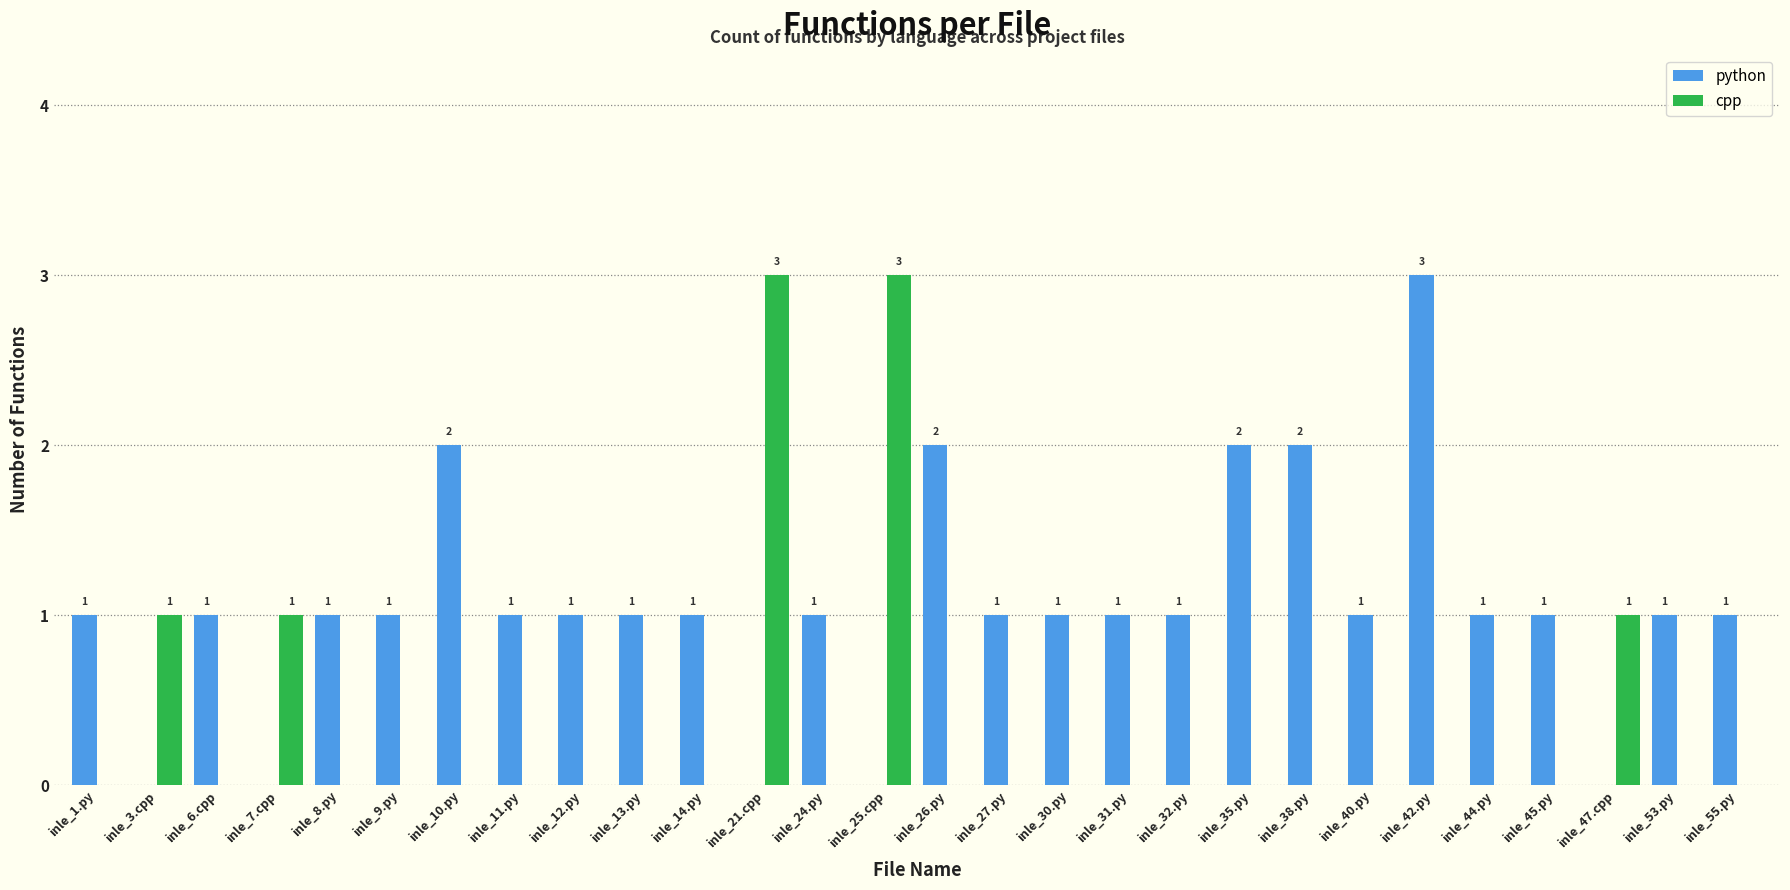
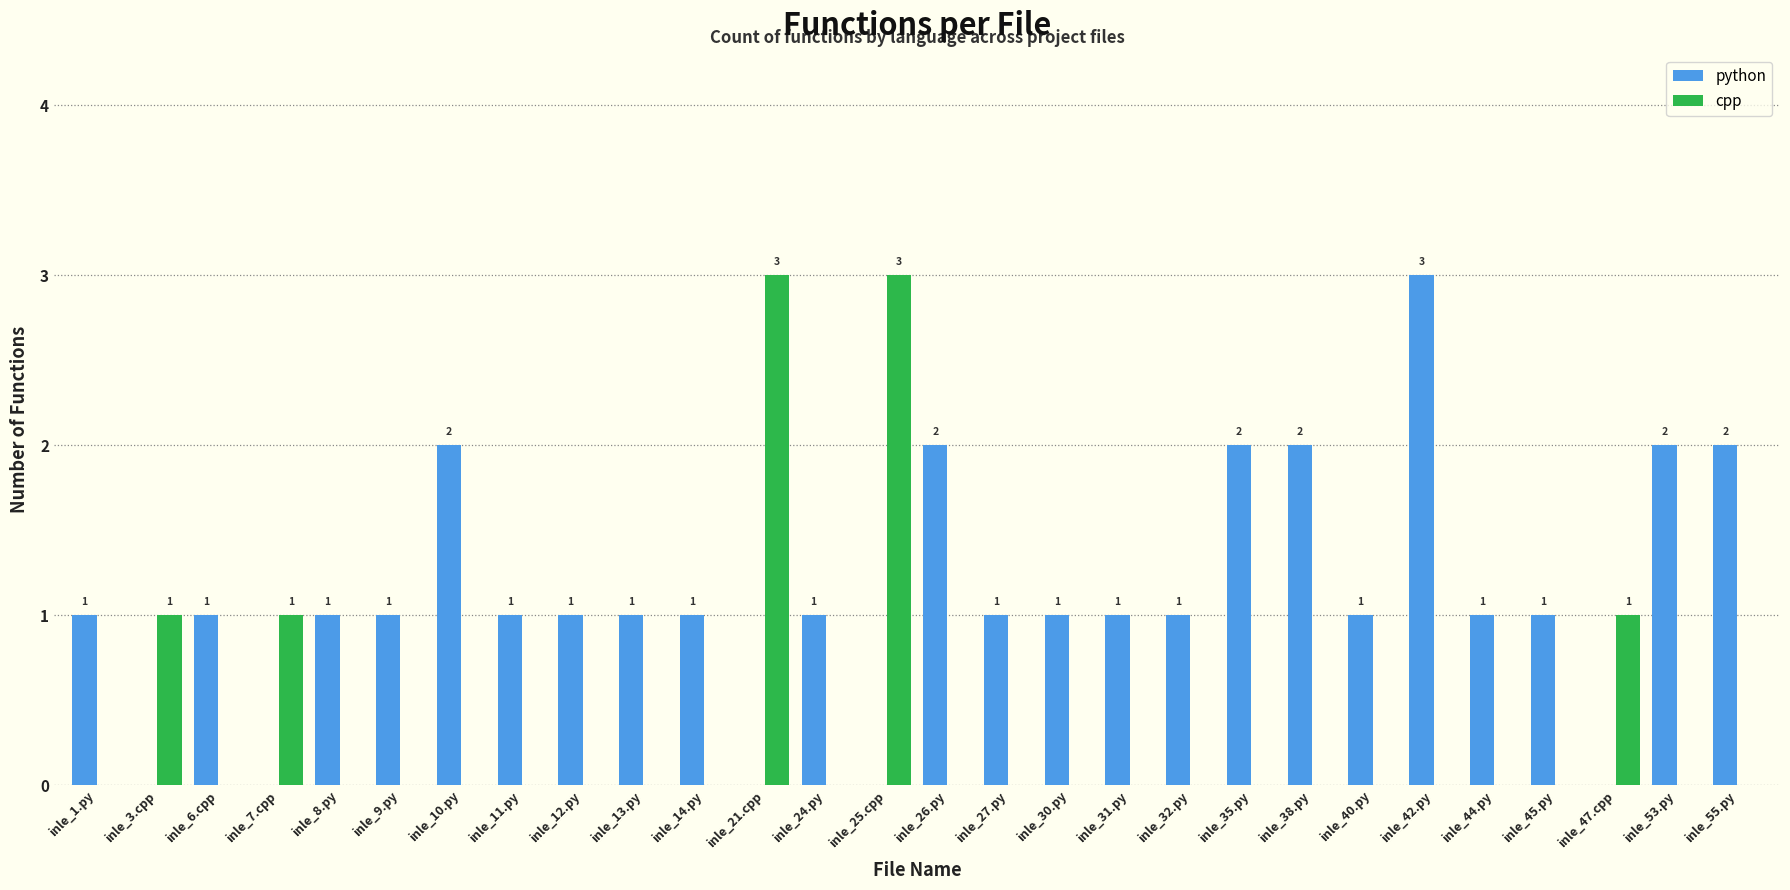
  {
    "python": {
      "inle_1.py": 1,
      "inle_6.cpp": 1,
      "inle_8.py": 1,
      "inle_9.py": 1,
      "inle_10.py": 2,
      "inle_11.py": 1,
      "inle_12.py": 1,
      "inle_13.py": 1,
      "inle_14.py": 1,
      "inle_24.py": 1,
      "inle_26.py": 2,
      "inle_27.py": 1,
      "inle_30.py": 1,
      "inle_31.py": 1,
      "inle_32.py": 1,
      "inle_35.py": 2,
      "inle_38.py": 2,
      "inle_40.py": 1,
      "inle_42.py": 3,
      "inle_44.py": 1,
      "inle_45.py": 1,
-     "inle_53.py": 1,
-     "inle_55.py": 1
+     "inle_53.py": 2,
+     "inle_55.py": 2
    },
    "cpp": {
      "inle_3.cpp": 1,
      "inle_7.cpp": 1,
      "inle_21.cpp": 3,
      "inle_25.cpp": 3,
      "inle_47.cpp": 1
    }
  }
